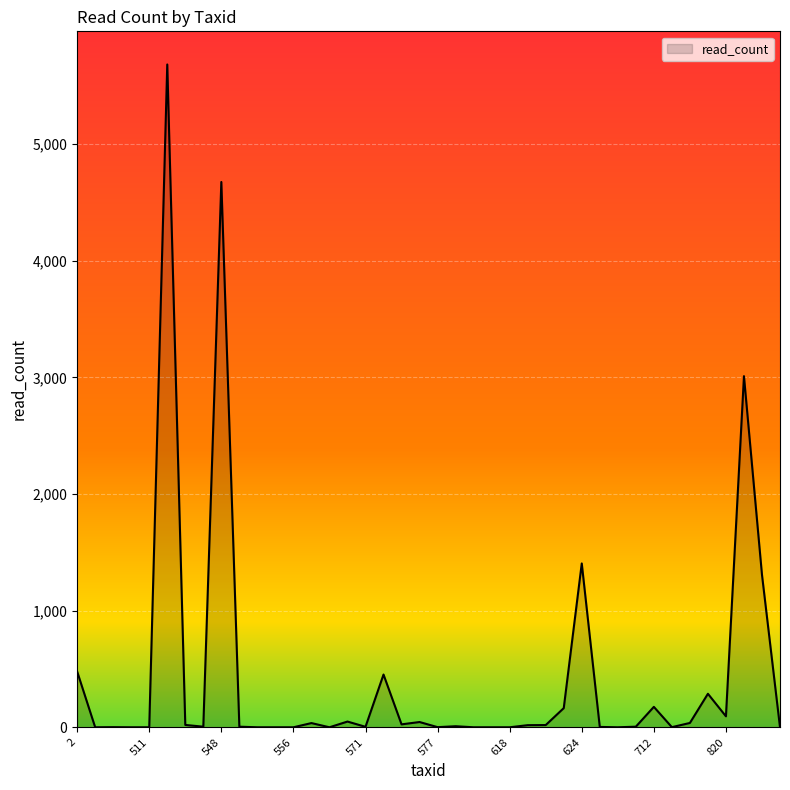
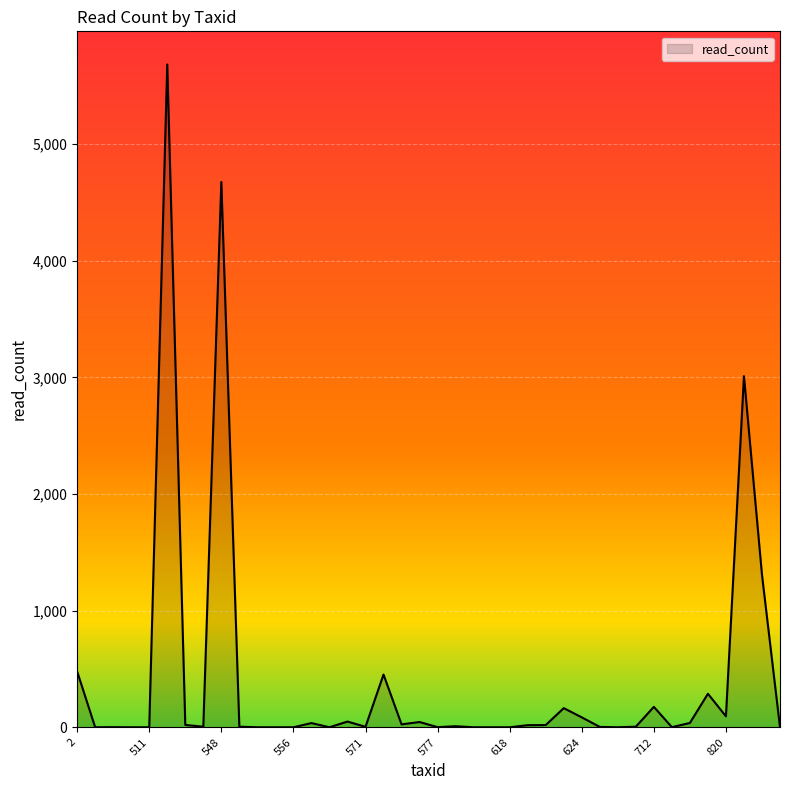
  {
    "511": "0",
    "548": "4,670",
    "556": "0",
    "571": "10",
    "577": "0",
    "618": "0",
-   "624": "1,410",
+   "624": "90",
    "712": "180",
    "820": "100"
  }
